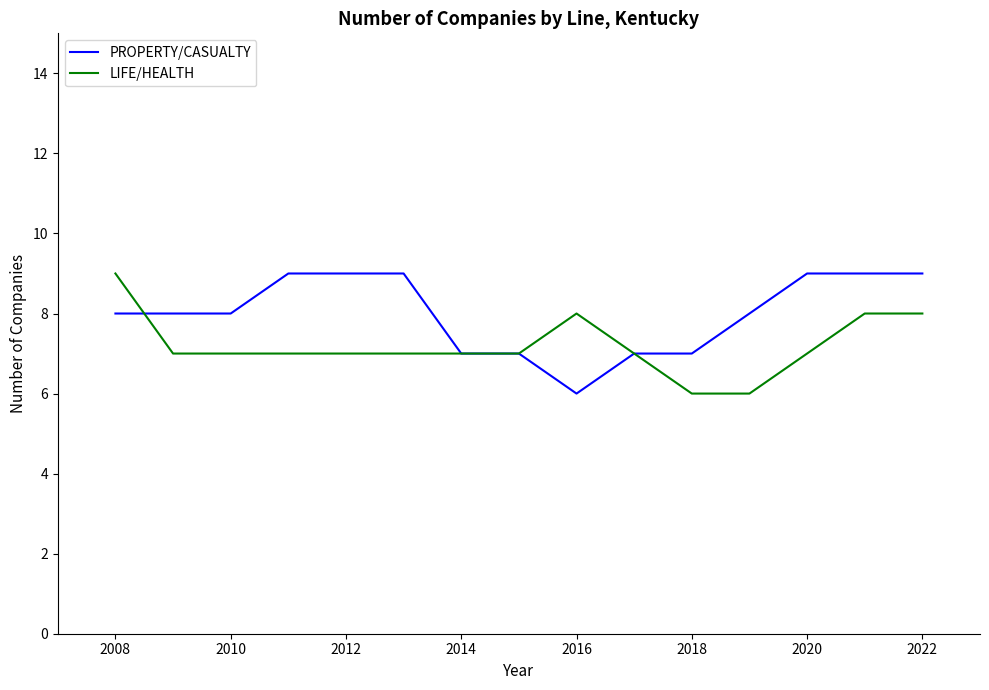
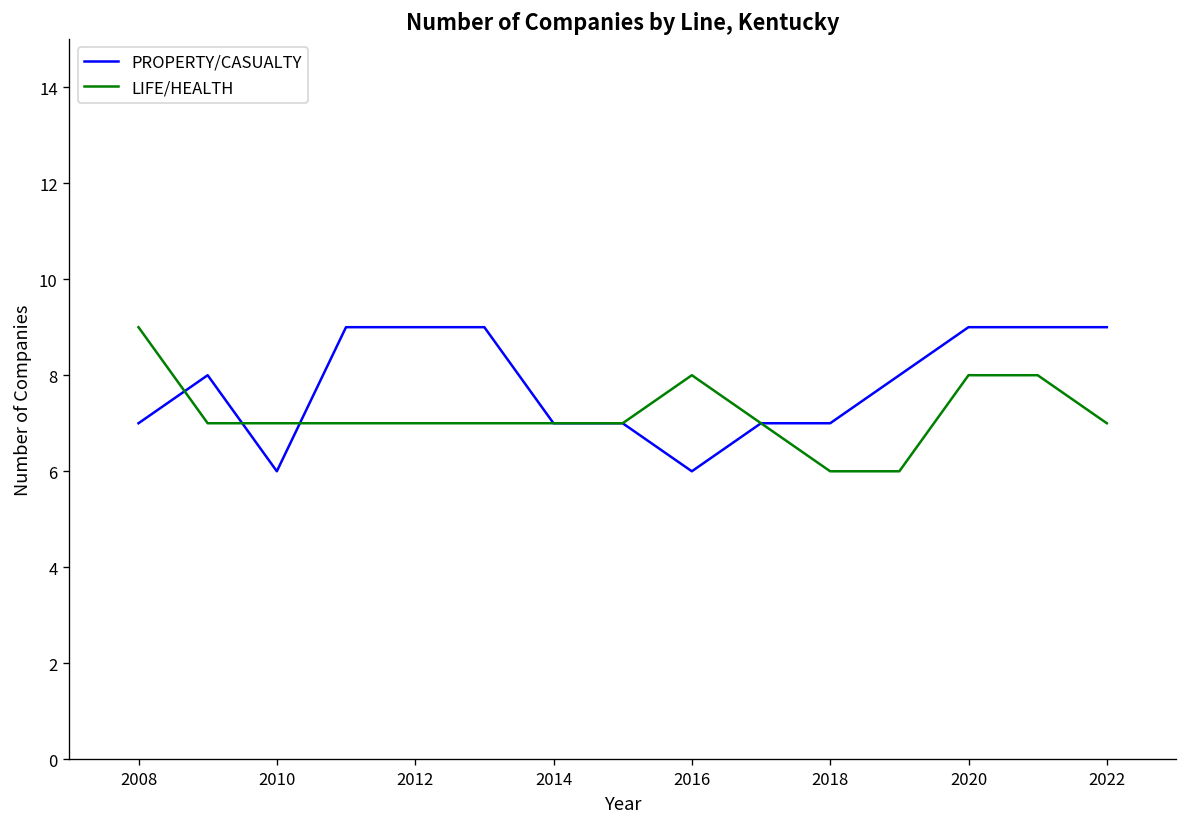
  {
    "PROPERTY/CASUALTY": {
-     "2008": 8,
-     "2010": 8,
+     "2008": 7,
+     "2010": 6,
      "2012": 9,
      "2016": 6,
      "2018": 7,
      "2020": 9,
      "2022": 9
    },
    "LIFE/HEALTH": {
      "2008": 9,
      "2010": 7,
      "2012": 7,
      "2016": 8,
      "2018": 6,
-     "2020": 7,
-     "2022": 8
+     "2020": 8,
+     "2022": 7
    }
  }
